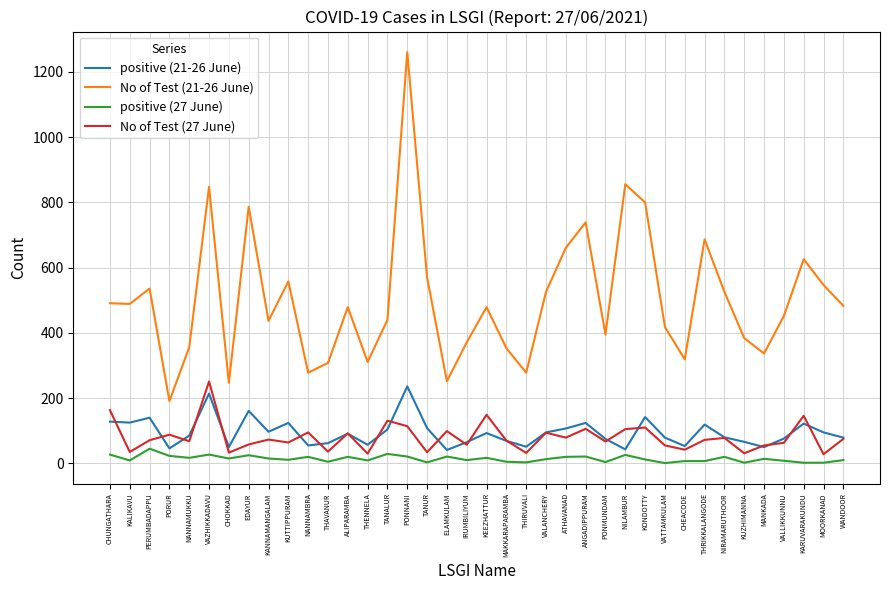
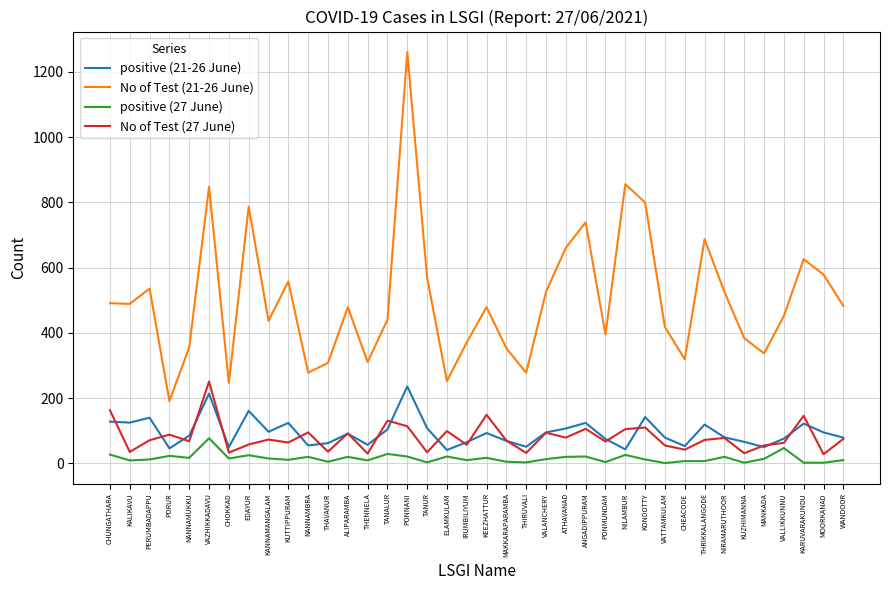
  {
    "positive (21-26 June)": {
      "CHUNGATHARA": 130,
      "KALIKAVU": 130,
      "PERUMBADAPPU": 140,
      "PORUR": 50,
      "NANNAMUKKU": 90,
      "VAZHIKKADAVU": 210,
      "CHOKKAD": 50,
      "EDAYUR": 160,
      "KANNAMANGALAM": 100,
      "KUTTIPPURAM": 120,
      "NANNAMBRA": 60,
      "THAVANUR": 60,
      "THENNELA": 60,
      "TANALUR": 100,
      "PONNANI": 240,
      "TANUR": 110,
      "ELAMKULAM": 40,
      "IRUMBILIYUM": 70,
      "KEEZHATTUR": 90,
      "THIRUVALI": 50,
      "ATHAVANAD": 110,
      "ANGADIPPURAM": 120,
      "PONMUNDAM": 80,
      "NILAMBUR": 40,
      "KONDOTTY": 140,
      "VATTAMKULAM": 80,
      "CHEACODE": 50,
      "THRIKKALANGODE": 120,
      "KUZHIMANNA": 70,
      "VALLIKKUNNU": 80,
      "KARUVARAKUNDU": 120,
      "MOORKANAD": 100
    },
    "No of Test (21-26 June)": {
      "CHUNGATHARA": 490,
      "KALIKAVU": 490,
      "PERUMBADAPPU": 540,
      "PORUR": 190,
      "NANNAMUKKU": 360,
      "VAZHIKKADAVU": 850,
      "CHOKKAD": 250,
      "EDAYUR": 790,
      "KANNAMANGALAM": 440,
      "KUTTIPPURAM": 560,
      "NANNAMBRA": 280,
      "THAVANUR": 310,
      "ALIPARAMBA": 480,
      "THENNELA": 310,
      "TANALUR": 440,
      "PONNANI": 1260,
      "TANUR": 570,
      "ELAMKULAM": 250,
      "IRUMBILIYUM": 370,
      "KEEZHATTUR": 480,
      "MAKKARAPARAMBA": 350,
      "THIRUVALI": 280,
      "VALANCHERY": 530,
      "ATHAVANAD": 660,
      "ANGADIPPURAM": 740,
      "PONMUNDAM": 400,
      "NILAMBUR": 860,
      "KONDOTTY": 800,
      "VATTAMKULAM": 420,
      "CHEACODE": 320,
      "THRIKKALANGODE": 690,
      "NIRAMARUTHOOR": 530,
      "KUZHIMANNA": 380,
      "MANKADA": 340,
      "VALLIKKUNNU": 450,
      "KARUVARAKUNDU": 630,
-     "MOORKANAD": 550,
+     "MOORKANAD": 580,
      "WANDOOR": 480
    },
    "positive (27 June)": {
      "CHUNGATHARA": 30,
      "KALIKAVU": 10,
-     "PERUMBADAPPU": 50,
+     "PERUMBADAPPU": 10,
      "PORUR": 20,
      "NANNAMUKKU": 20,
-     "VAZHIKKADAVU": 30,
+     "VAZHIKKADAVU": 80,
      "CHOKKAD": 20,
      "EDAYUR": 30,
      "KANNAMANGALAM": 20,
      "KUTTIPPURAM": 10,
      "NANNAMBRA": 20,
      "THAVANUR": 10,
      "ALIPARAMBA": 20,
      "THENNELA": 10,
      "TANALUR": 30,
      "PONNANI": 20,
      "TANUR": 0,
      "ELAMKULAM": 20,
      "IRUMBILIYUM": 10,
      "KEEZHATTUR": 20,
      "MAKKARAPARAMBA": 10,
      "THIRUVALI": 0,
      "VALANCHERY": 10,
      "ATHAVANAD": 20,
      "ANGADIPPURAM": 20,
      "PONMUNDAM": 0,
      "NILAMBUR": 30,
      "KONDOTTY": 10,
      "VATTAMKULAM": 0,
      "CHEACODE": 10,
      "THRIKKALANGODE": 10,
      "NIRAMARUTHOOR": 20,
      "KUZHIMANNA": 0,
      "MANKADA": 10,
-     "VALLIKKUNNU": 10,
+     "VALLIKKUNNU": 50,
      "KARUVARAKUNDU": 0,
      "MOORKANAD": 0,
      "WANDOOR": 10
    },
    "No of Test (27 June)": {
      "CHUNGATHARA": 160,
      "KALIKAVU": 40,
      "PERUMBADAPPU": 70,
      "PORUR": 90,
      "NANNAMUKKU": 70,
      "VAZHIKKADAVU": 250,
      "CHOKKAD": 30,
      "EDAYUR": 60,
      "KANNAMANGALAM": 70,
      "KUTTIPPURAM": 60,
      "NANNAMBRA": 100,
      "THAVANUR": 40,
      "THENNELA": 30,
      "TANALUR": 130,
      "PONNANI": 110,
      "TANUR": 30,
      "ELAMKULAM": 100,
      "IRUMBILIYUM": 60,
      "KEEZHATTUR": 150,
      "THIRUVALI": 30,
      "ATHAVANAD": 80,
      "ANGADIPPURAM": 110,
      "PONMUNDAM": 70,
      "NILAMBUR": 110,
      "KONDOTTY": 110,
      "VATTAMKULAM": 60,
      "CHEACODE": 40,
      "THRIKKALANGODE": 70,
      "KUZHIMANNA": 30,
      "VALLIKKUNNU": 60,
      "KARUVARAKUNDU": 150,
      "MOORKANAD": 30
    }
  }
